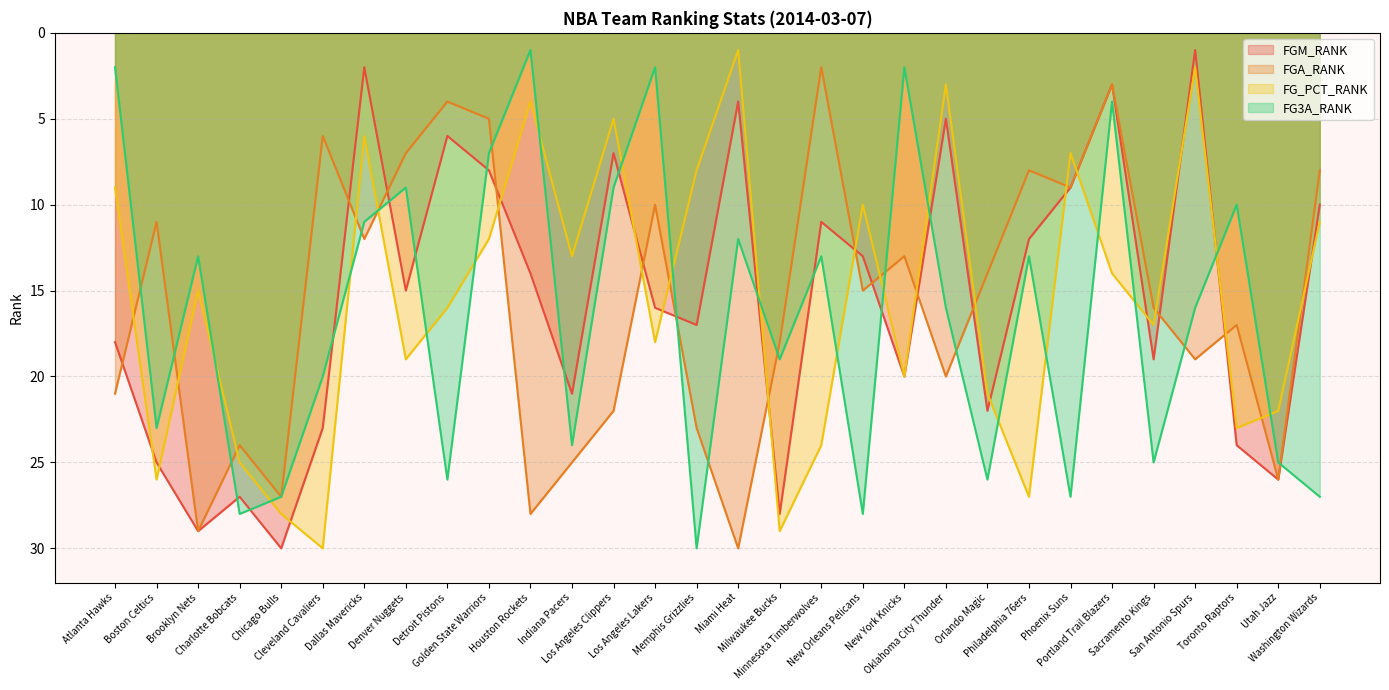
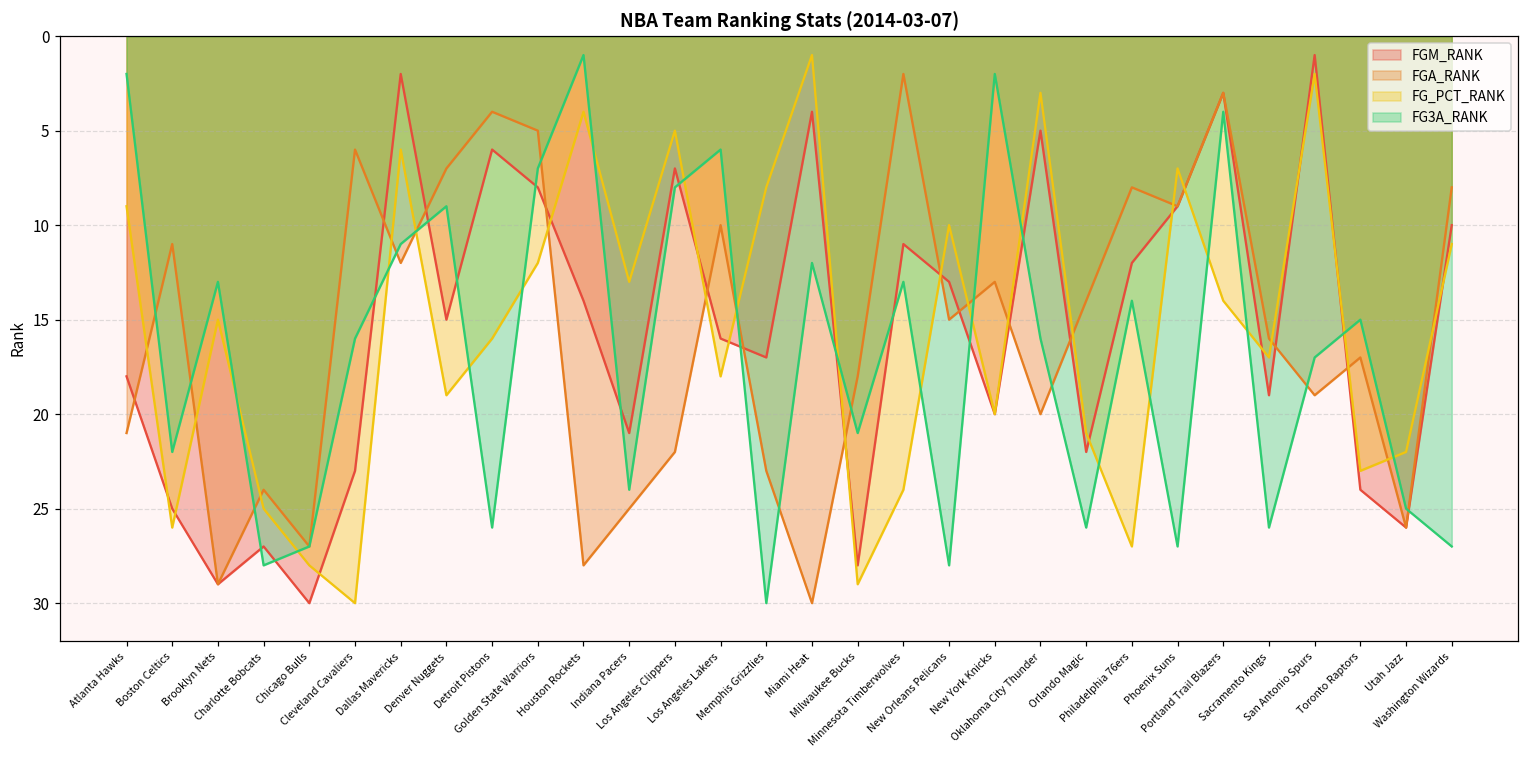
  {
    "FG3A_RANK": {
      "Atlanta Hawks": 2,
-     "Boston Celtics": 23,
+     "Boston Celtics": 22,
      "Brooklyn Nets": 13,
      "Charlotte Bobcats": 28,
-     "Cleveland Cavaliers": 20,
+     "Cleveland Cavaliers": 16,
      "Dallas Mavericks": 11,
      "Denver Nuggets": 9,
      "Detroit Pistons": 26,
      "Golden State Warriors": 7,
      "Houston Rockets": 1,
      "Indiana Pacers": 24,
-     "Los Angeles Clippers": 9,
-     "Los Angeles Lakers": 2,
+     "Los Angeles Clippers": 8,
+     "Los Angeles Lakers": 6,
      "Memphis Grizzlies": 30,
      "Miami Heat": 12,
-     "Milwaukee Bucks": 19,
+     "Milwaukee Bucks": 21,
      "Minnesota Timberwolves": 13,
      "New Orleans Pelicans": 28,
      "New York Knicks": 2,
      "Oklahoma City Thunder": 16,
      "Orlando Magic": 26,
-     "Philadelphia 76ers": 13,
+     "Philadelphia 76ers": 14,
      "Phoenix Suns": 27,
      "Portland Trail Blazers": 4,
-     "Sacramento Kings": 25,
-     "San Antonio Spurs": 16,
-     "Toronto Raptors": 10,
+     "Sacramento Kings": 26,
+     "San Antonio Spurs": 17,
+     "Toronto Raptors": 15,
      "Utah Jazz": 25,
      "Washington Wizards": 27
    }
  }
